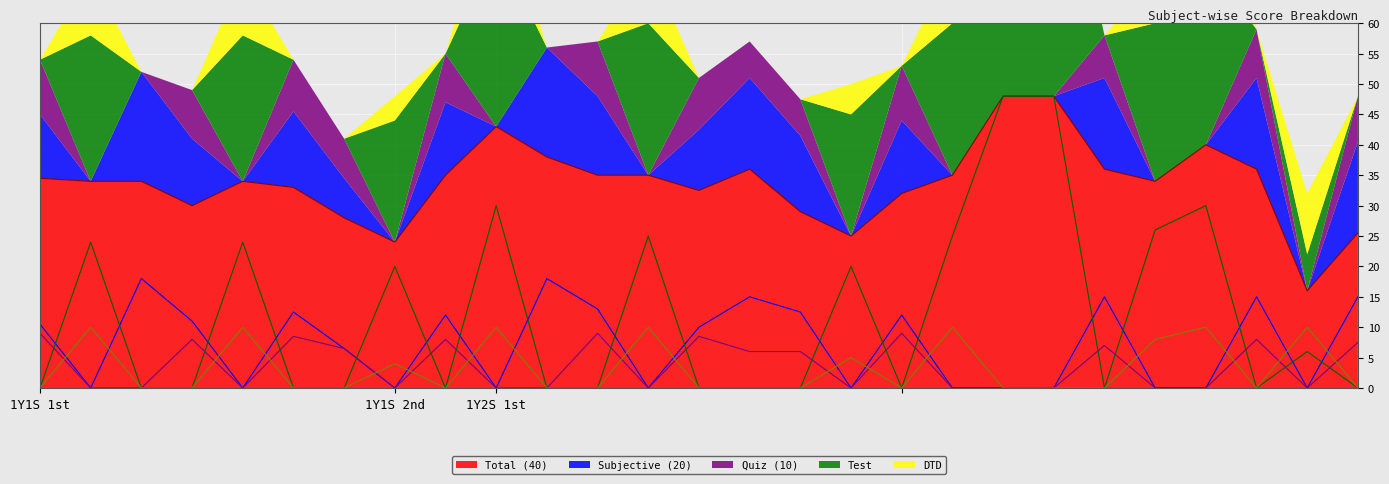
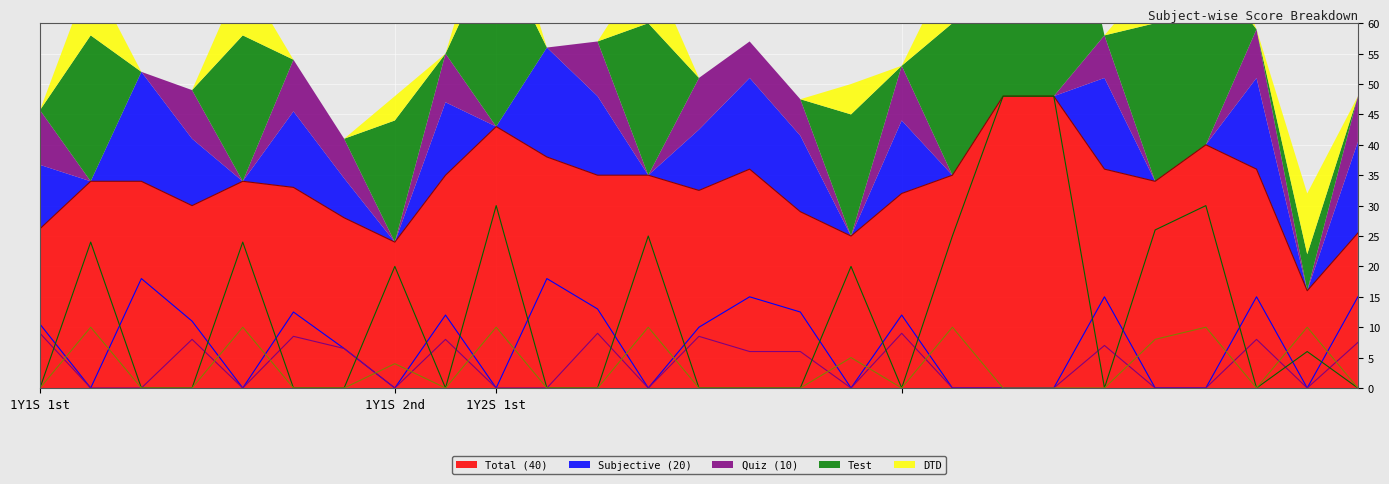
  {
    "Total (40)": {
-     "1Y1S 1st": 35
+     "1Y1S 1st": 26
    },
    "DTD": {
      "1Y1S 2nd": 4
    }
  }
